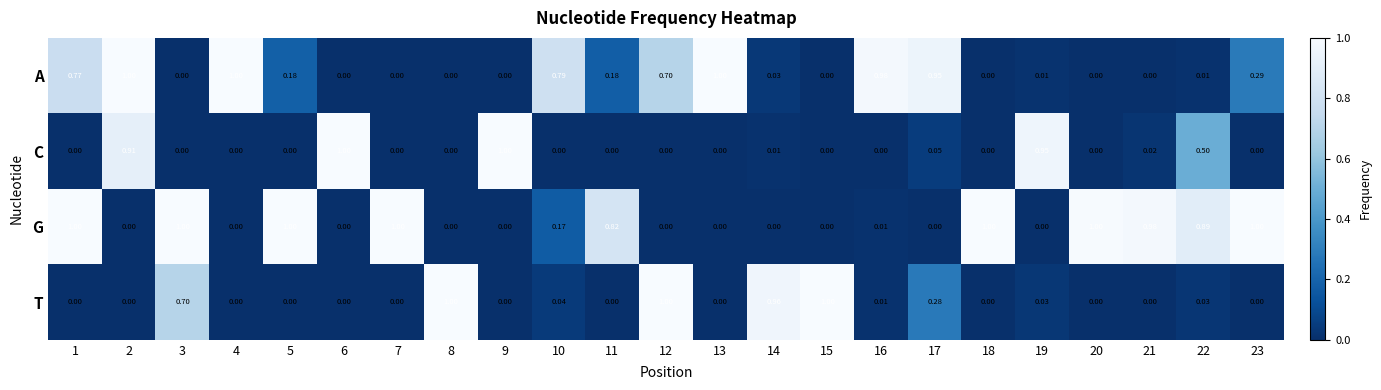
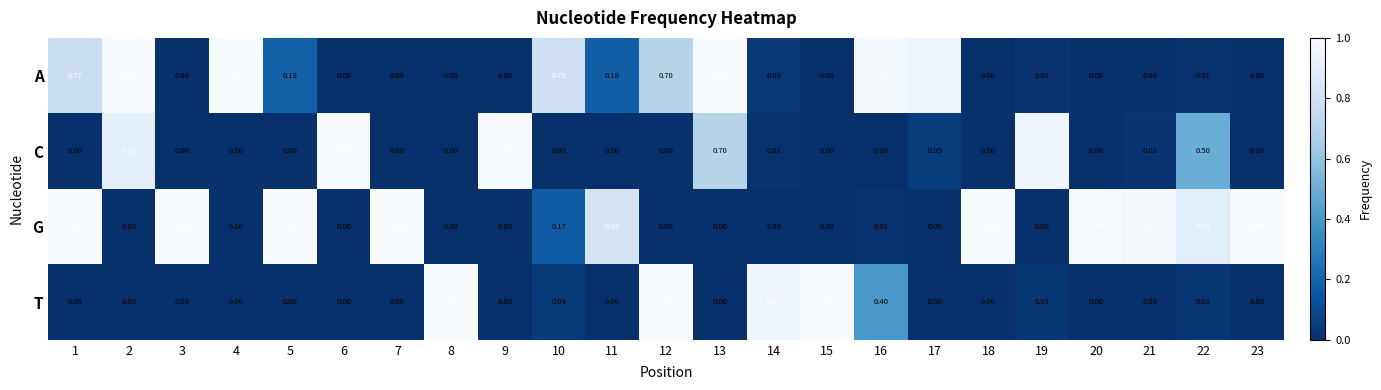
  {
    "A": {
      "1": 0.77,
      "3": 0.00,
      "5": 0.18,
      "6": 0.00,
      "7": 0.00,
      "8": 0.00,
      "9": 0.00,
      "10": 0.79,
      "11": 0.18,
      "12": 0.70,
      "14": 0.03,
      "15": 0.00,
      "18": 0.00,
      "19": 0.01,
      "20": 0.00,
      "21": 0.00,
      "22": 0.01,
-     "23": 0.29
+     "23": 0.00
    },
    "C": {
      "1": 0.00,
      "3": 0.00,
      "4": 0.00,
      "5": 0.00,
      "7": 0.00,
      "8": 0.00,
      "10": 0.00,
      "11": 0.00,
      "12": 0.00,
-     "13": 0.00,
+     "13": 0.70,
      "14": 0.01,
      "15": 0.00,
      "16": 0.00,
      "17": 0.05,
      "18": 0.00,
      "20": 0.00,
      "21": 0.02,
      "22": 0.50,
      "23": 0.00
    },
    "G": {
      "2": 0.00,
      "4": 0.00,
      "6": 0.00,
      "8": 0.00,
      "9": 0.00,
      "10": 0.17,
      "12": 0.00,
      "13": 0.00,
      "14": 0.00,
      "15": 0.00,
      "16": 0.01,
      "17": 0.00,
      "19": 0.00
    },
    "T": {
      "1": 0.00,
      "2": 0.00,
-     "3": 0.70,
+     "3": 0.00,
      "4": 0.00,
      "5": 0.00,
      "6": 0.00,
      "7": 0.00,
      "9": 0.00,
      "10": 0.04,
      "11": 0.00,
      "13": 0.00,
-     "16": 0.01,
-     "17": 0.28,
+     "16": 0.40,
+     "17": 0.00,
      "18": 0.00,
      "19": 0.03,
      "20": 0.00,
      "21": 0.00,
      "22": 0.03,
      "23": 0.00
    }
  }
